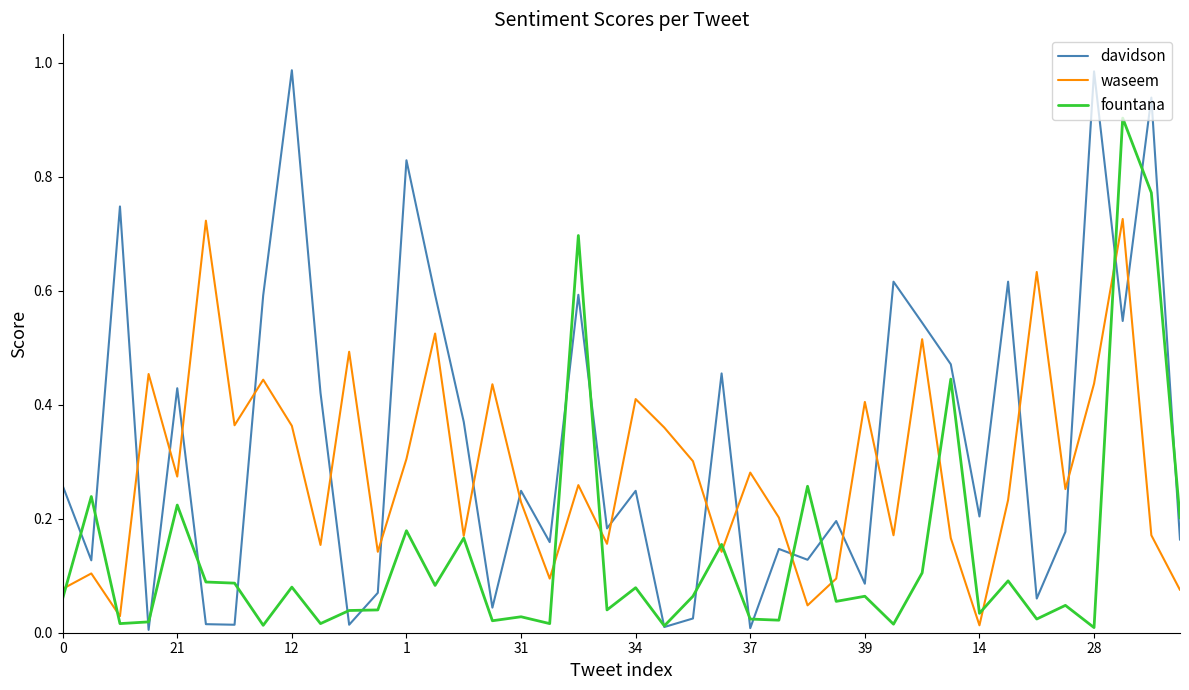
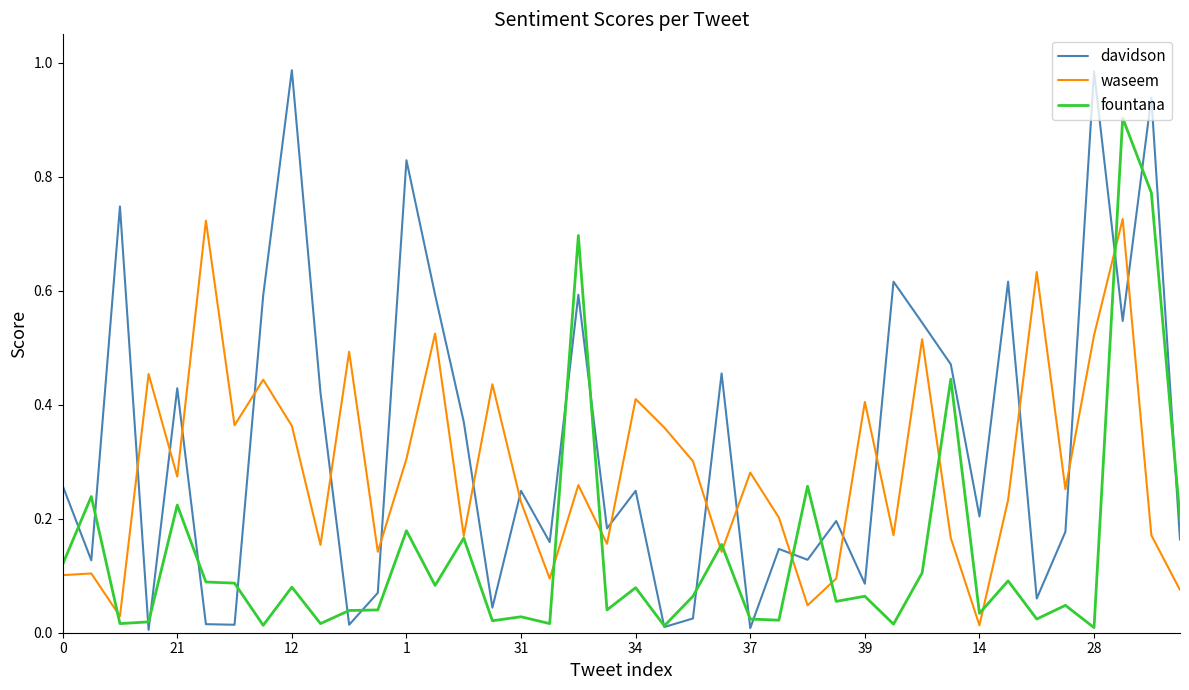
  {
    "davidson": {
      "0": 0.26,
      "12": 0.99
    },
    "waseem": {
-     "0": 0.08,
+     "0": 0.10,
      "12": 0.36,
-     "28": 0.44
+     "28": 0.52
    },
    "fountana": {
-     "0": 0.06,
+     "0": 0.12,
      "12": 0.08,
      "28": 0.01
    }
  }
